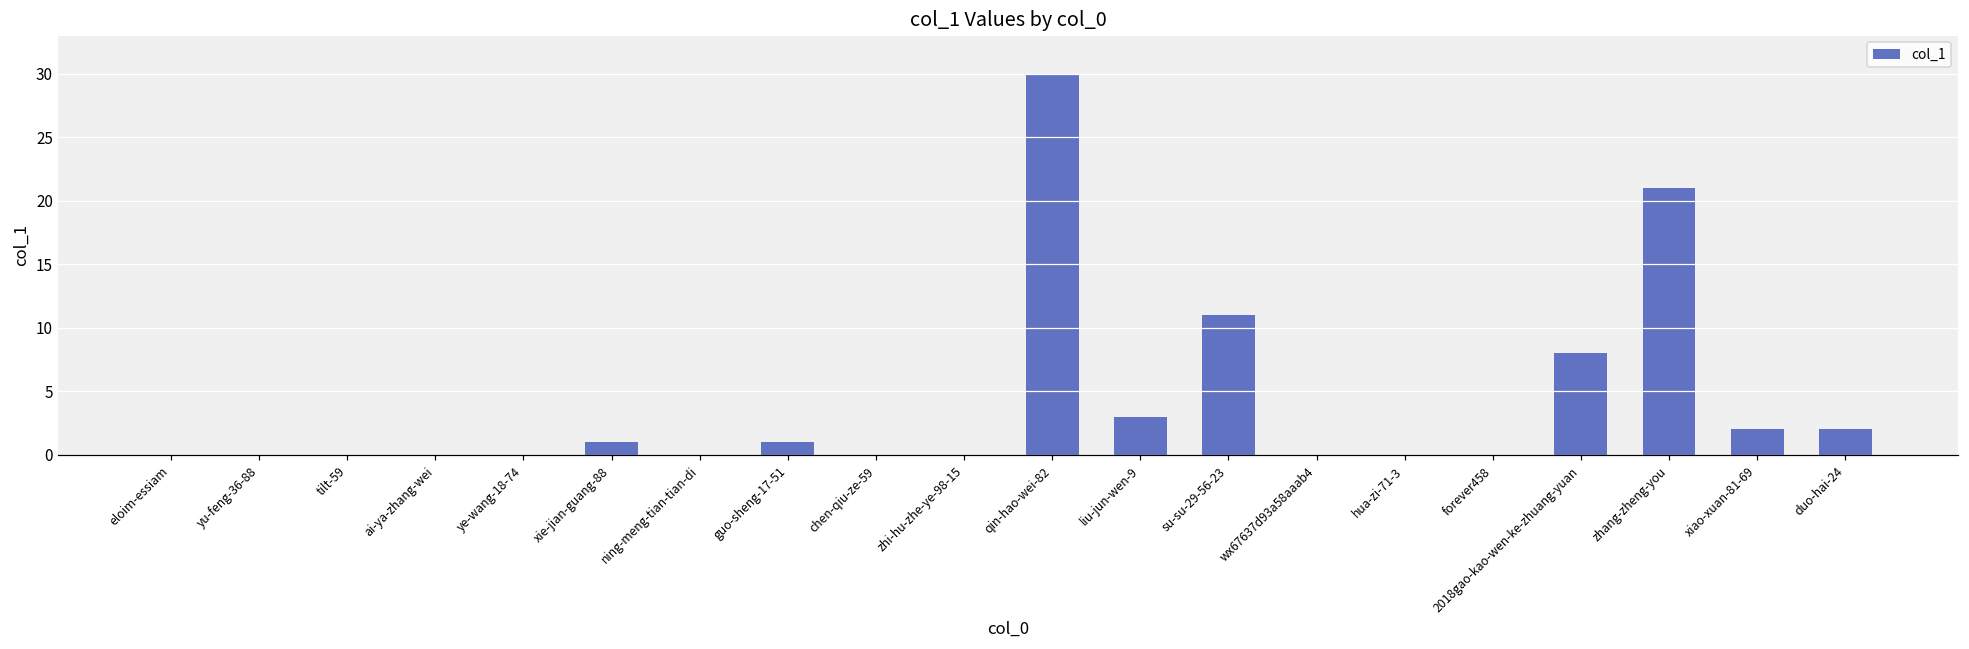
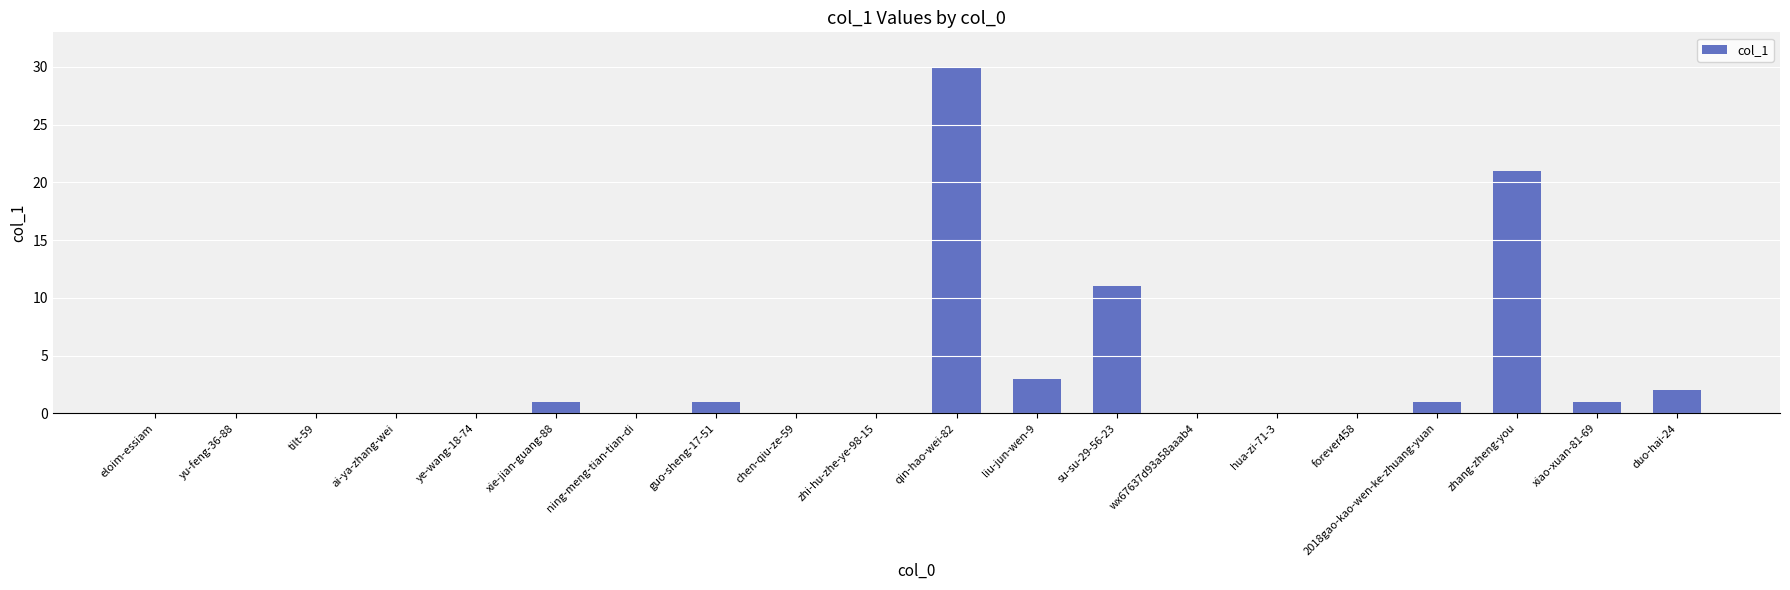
  {
    "eloim-essiam": 0,
    "yu-feng-36-88": 0,
    "tilt-59": 0,
    "ai-ya-zhang-wei": 0,
    "ye-wang-18-74": 0,
    "xie-jian-guang-88": 1,
    "ning-meng-tian-tian-di": 0,
    "guo-sheng-17-51": 1,
    "chen-qiu-ze-59": 0,
    "zhi-hu-zhe-ye-98-15": 0,
    "qin-hao-wei-82": 30,
    "liu-jun-wen-9": 3,
    "su-su-29-56-23": 11,
    "wx67637d93a58aaab4": 0,
    "hua-zi-71-3": 0,
    "forever458": 0,
-   "2018gao-kao-wen-ke-zhuang-yuan": 8,
+   "2018gao-kao-wen-ke-zhuang-yuan": 1,
    "zhang-zheng-you": 21,
-   "xiao-xuan-81-69": 2,
+   "xiao-xuan-81-69": 1,
    "duo-hai-24": 2
  }
